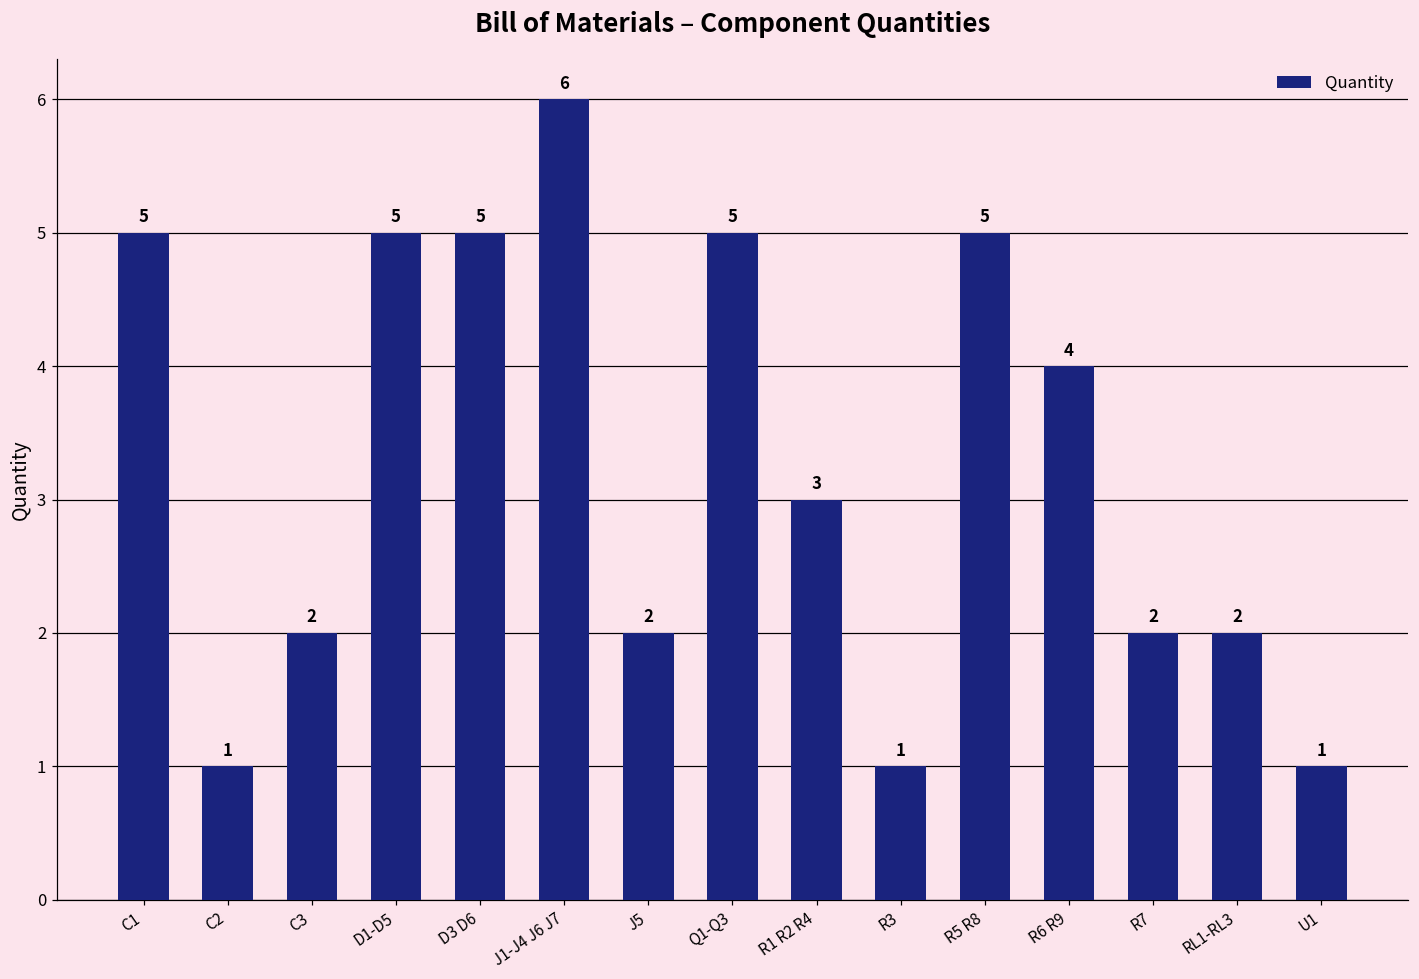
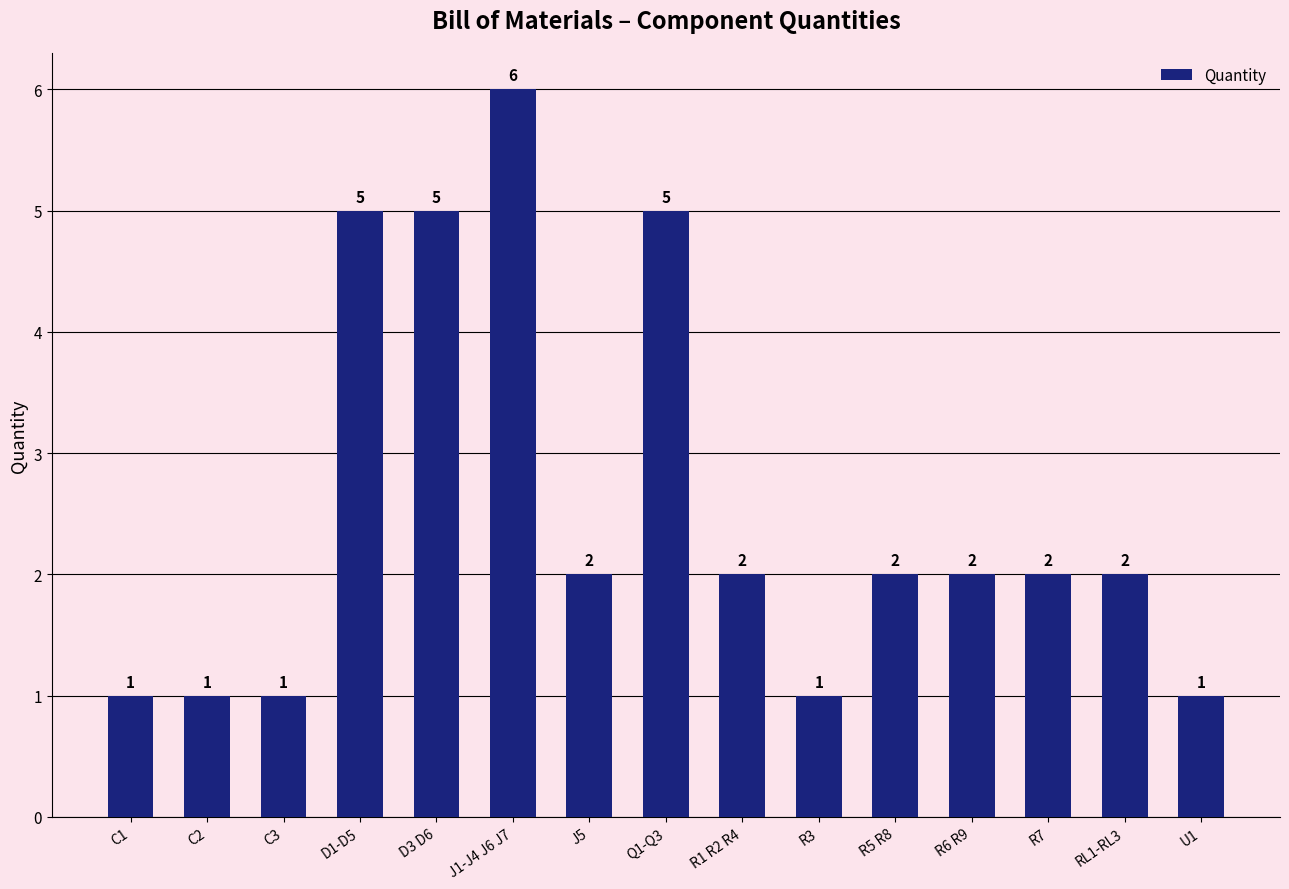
  {
-   "C1": 5,
+   "C1": 1,
    "C2": 1,
-   "C3": 2,
+   "C3": 1,
    "D1-D5": 5,
    "D3 D6": 5,
    "J1-J4 J6 J7": 6,
    "J5": 2,
    "Q1-Q3": 5,
-   "R1 R2 R4": 3,
+   "R1 R2 R4": 2,
    "R3": 1,
-   "R5 R8": 5,
-   "R6 R9": 4,
+   "R5 R8": 2,
+   "R6 R9": 2,
    "R7": 2,
    "RL1-RL3": 2,
    "U1": 1
  }
